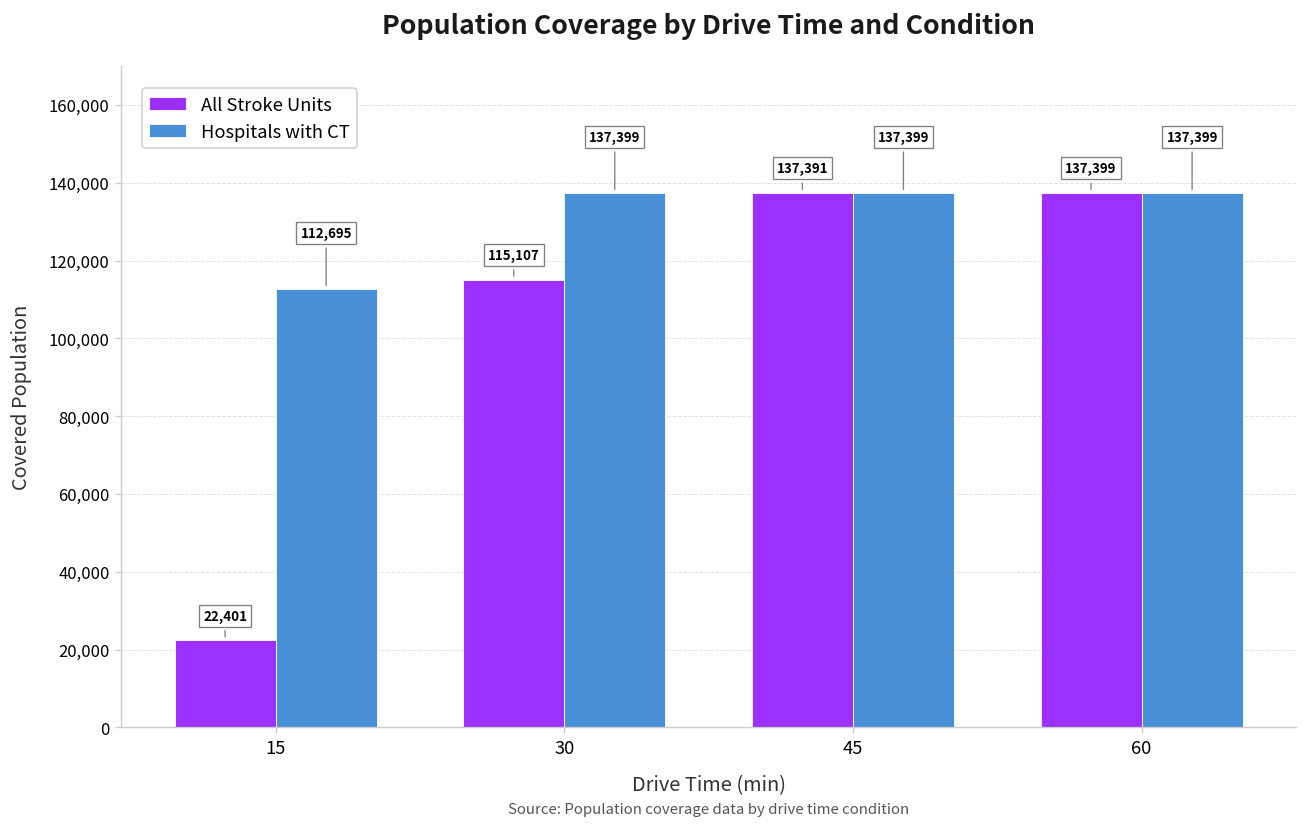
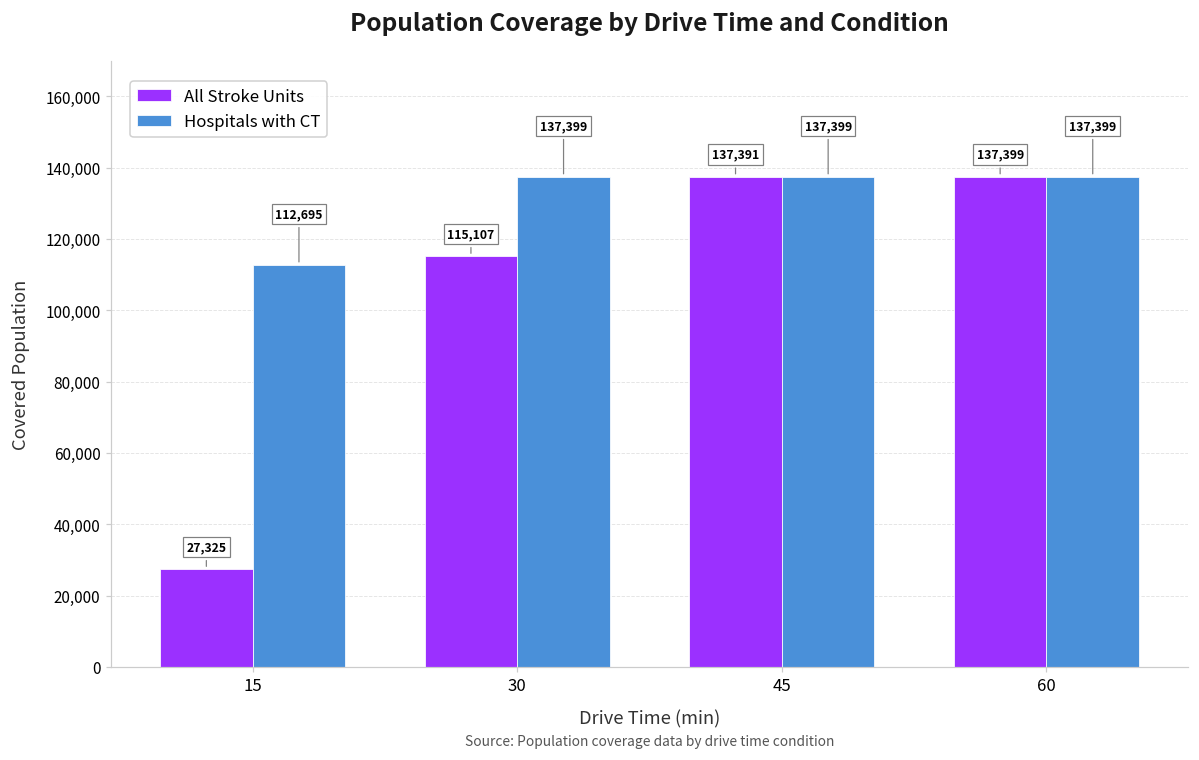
  {
    "All Stroke Units": {
-     "15": "22,401"
+     "15": "27,325"
    }
  }
